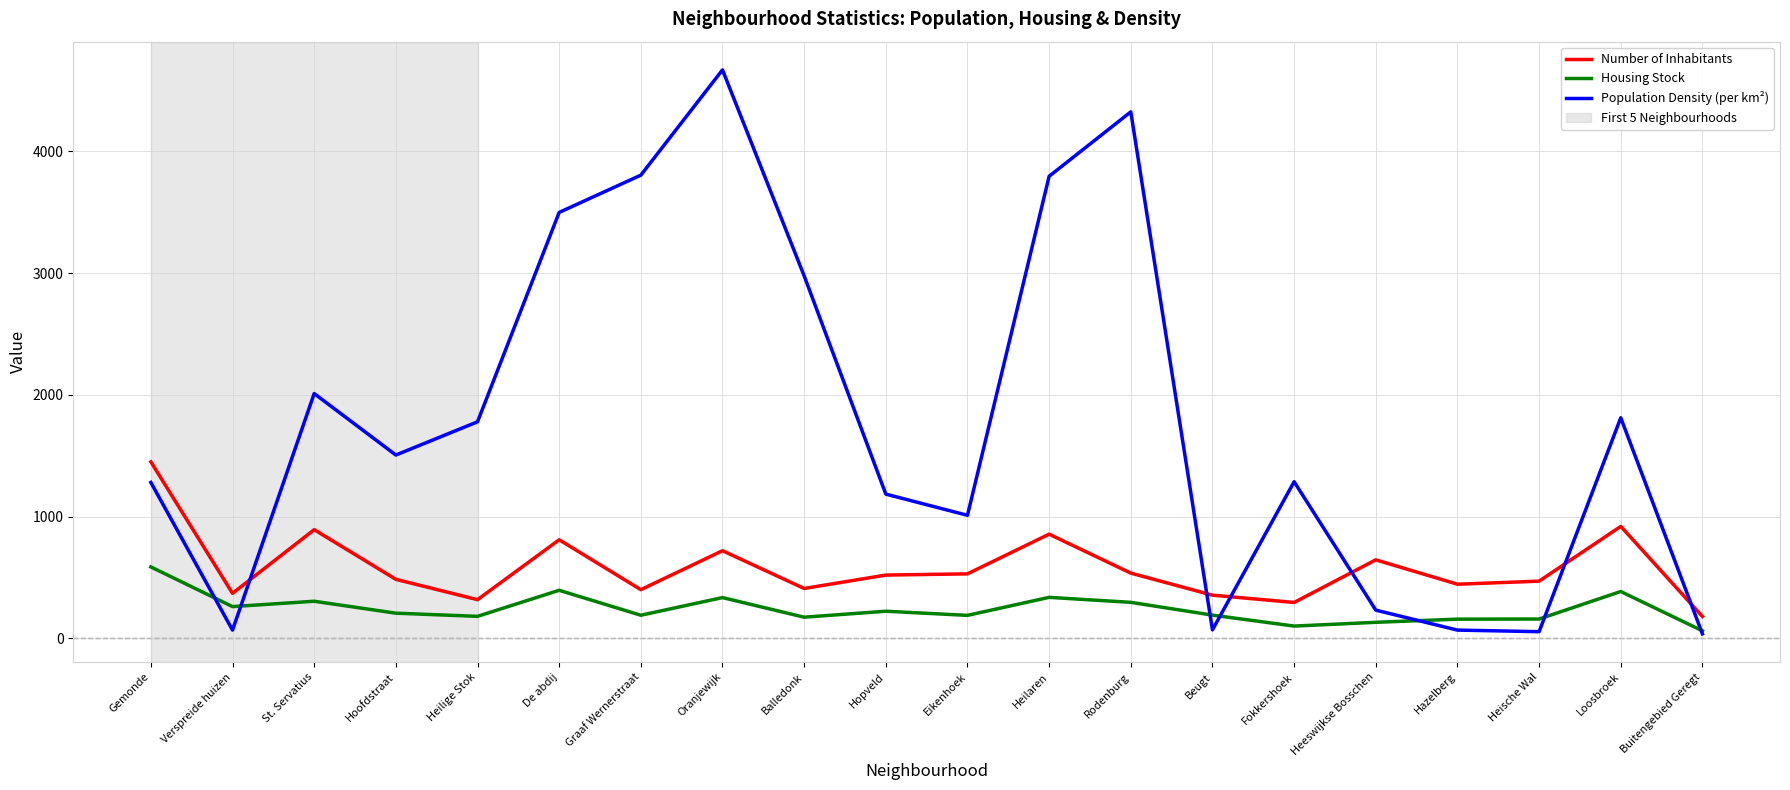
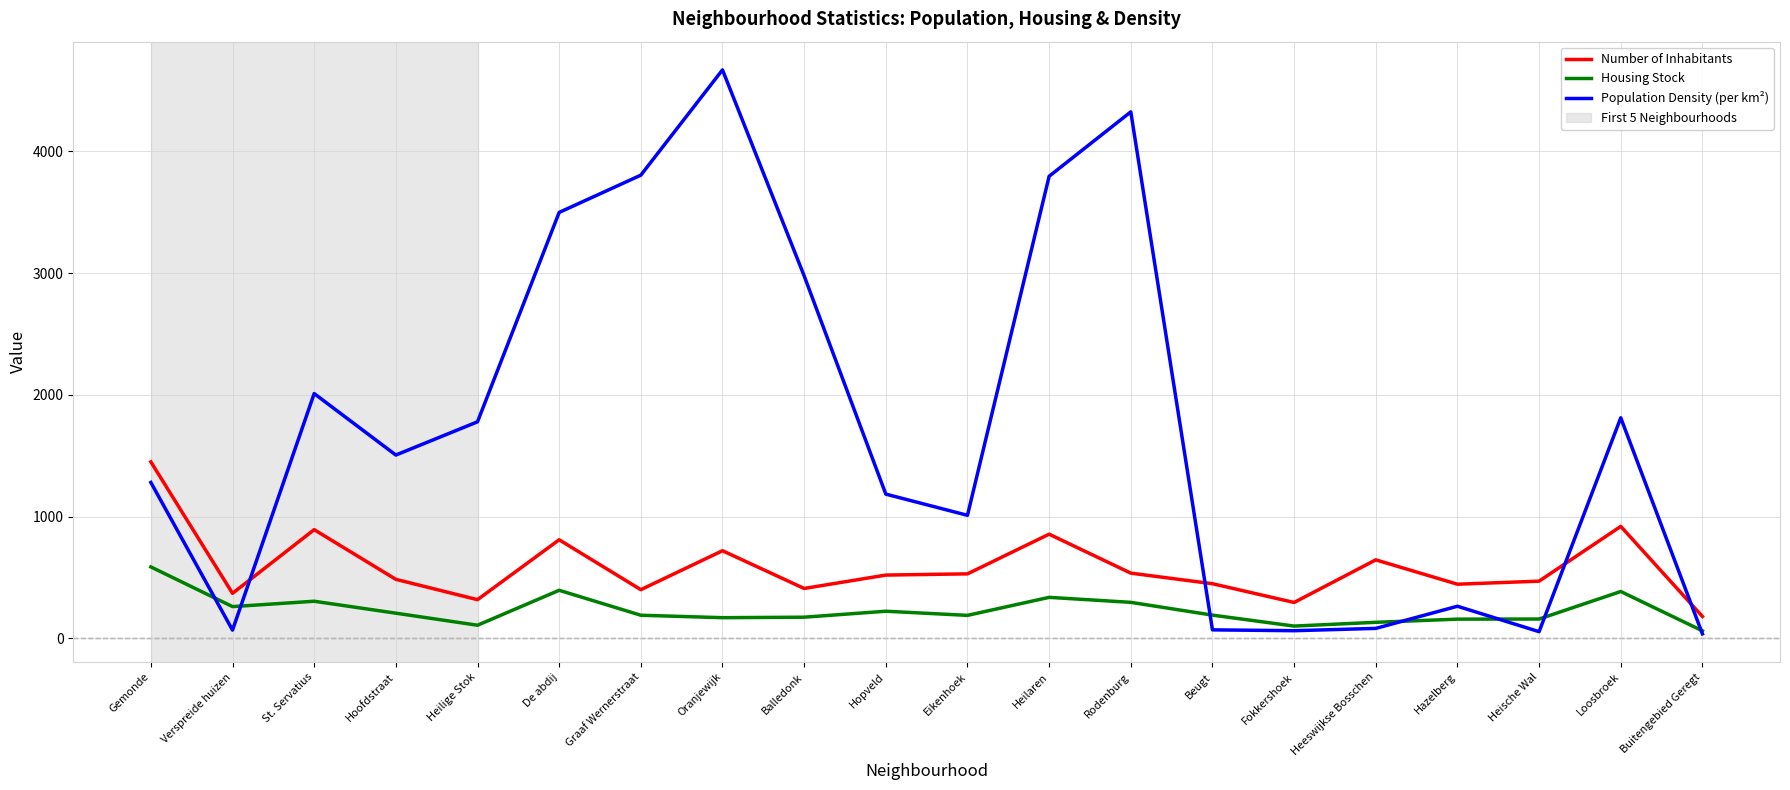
  {
    "Number of Inhabitants": {
      "Gemonde": 1450,
      "Verspreide huizen": 370,
      "St. Servatius": 890,
      "Hoofdstraat": 490,
      "Heilige Stok": 320,
      "De abdij": 810,
      "Graaf Wernerstraat": 400,
      "Oranjewijk": 720,
      "Balledonk": 410,
      "Hopveld": 520,
      "Eikenhoek": 530,
      "Heilaren": 860,
      "Rodenburg": 540,
-     "Beugt": 360,
+     "Beugt": 450,
      "Fokkershoek": 300,
      "Heeswijkse Bosschen": 650,
      "Hazelberg": 450,
      "Heische Wal": 470,
      "Loosbroek": 920,
      "Buitengebied Geregt": 180
    },
    "Housing Stock": {
      "Gemonde": 590,
      "Verspreide huizen": 260,
      "St. Servatius": 310,
      "Hoofdstraat": 210,
-     "Heilige Stok": 180,
+     "Heilige Stok": 110,
      "De abdij": 400,
      "Graaf Wernerstraat": 190,
-     "Oranjewijk": 340,
+     "Oranjewijk": 170,
      "Balledonk": 170,
      "Hopveld": 220,
      "Eikenhoek": 190,
      "Heilaren": 340,
      "Rodenburg": 300,
      "Beugt": 190,
      "Fokkershoek": 100,
      "Heeswijkse Bosschen": 130,
      "Hazelberg": 160,
      "Heische Wal": 160,
      "Loosbroek": 390,
      "Buitengebied Geregt": 60
    },
    "Population Density (per km²)": {
      "Gemonde": 1280,
      "Verspreide huizen": 70,
      "St. Servatius": 2010,
      "Hoofdstraat": 1510,
      "Heilige Stok": 1780,
      "De abdij": 3500,
      "Graaf Wernerstraat": 3810,
      "Oranjewijk": 4670,
      "Balledonk": 2980,
      "Hopveld": 1190,
      "Eikenhoek": 1010,
      "Heilaren": 3800,
      "Rodenburg": 4330,
      "Beugt": 70,
-     "Fokkershoek": 1290,
-     "Heeswijkse Bosschen": 230,
-     "Hazelberg": 70,
+     "Fokkershoek": 60,
+     "Heeswijkse Bosschen": 80,
+     "Hazelberg": 260,
      "Heische Wal": 60,
      "Loosbroek": 1810,
      "Buitengebied Geregt": 40
    }
  }
